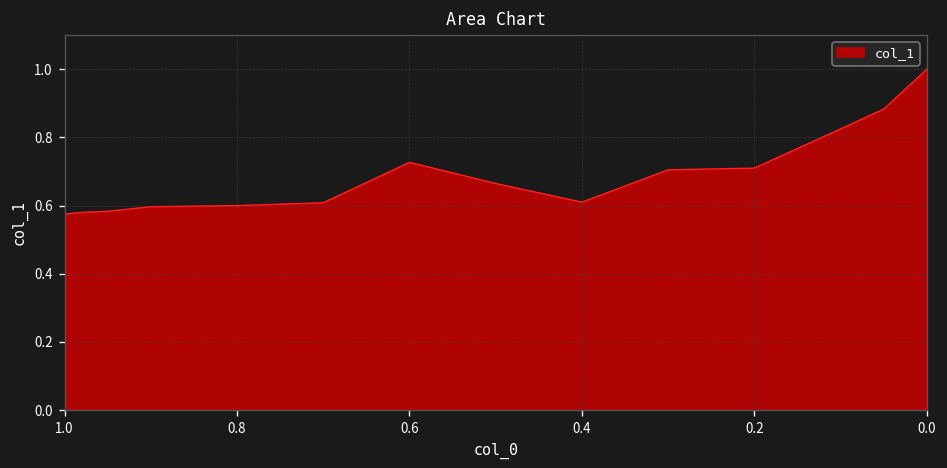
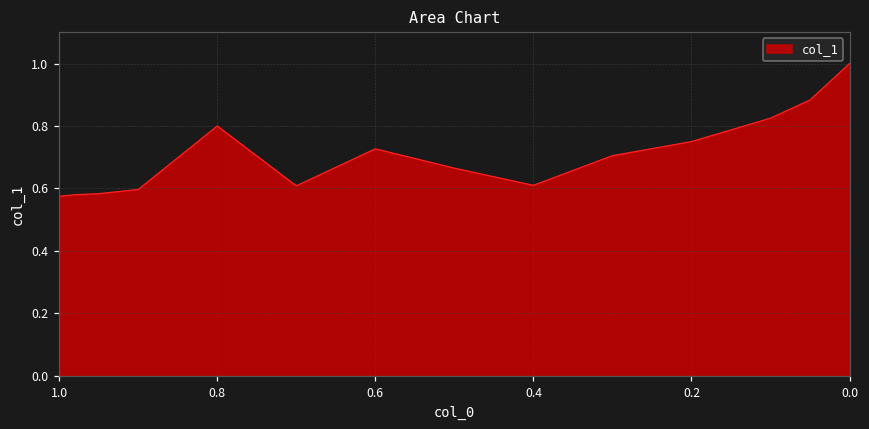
  {
    "1.0": 0.58,
-   "0.8": 0.6,
+   "0.8": 0.8,
    "0.6": 0.73,
    "0.4": 0.61,
-   "0.2": 0.71,
+   "0.2": 0.75,
    "0.0": 1.00
  }
